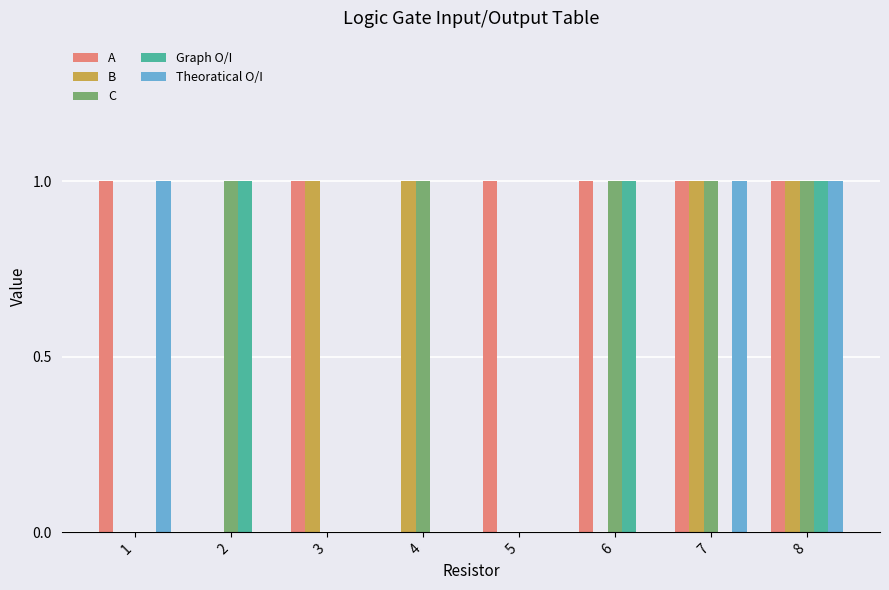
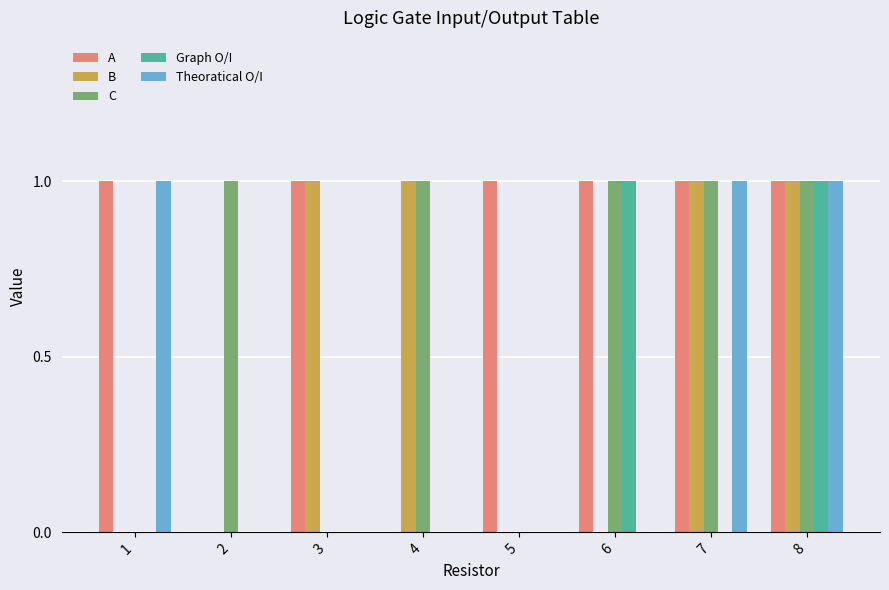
  {
    "A": {
      "1": 1,
      "2": 0,
      "3": 1,
      "4": 0,
      "5": 1,
      "6": 1,
      "7": 1,
      "8": 1
    },
    "B": {
      "1": 0,
      "2": 0,
      "3": 1,
      "4": 1,
      "5": 0,
      "6": 0,
      "7": 1,
      "8": 1
    },
    "C": {
      "1": 0,
      "2": 1,
      "3": 0,
      "4": 1,
      "5": 0,
      "6": 1,
      "7": 1,
      "8": 1
    },
    "Graph O/I": {
      "1": 0,
-     "2": 1,
+     "2": 0,
      "3": 0,
      "4": 0,
      "5": 0,
      "6": 1,
      "7": 0,
      "8": 1
    },
    "Theoratical O/I": {
      "1": 1,
      "2": 0,
      "3": 0,
      "4": 0,
      "5": 0,
      "6": 0,
      "7": 1,
      "8": 1
    }
  }
